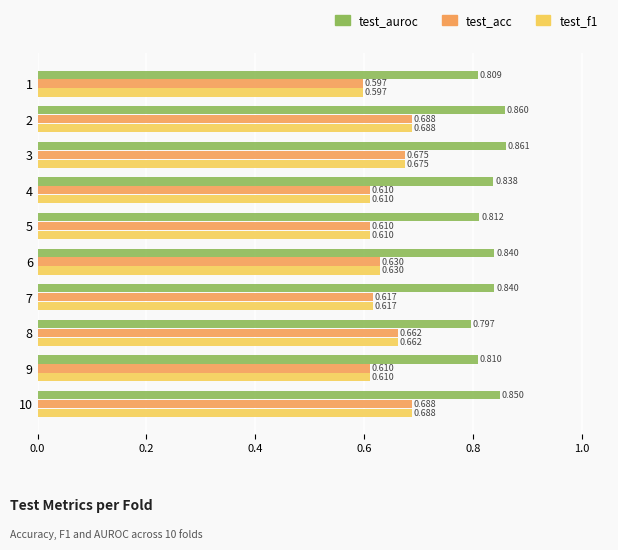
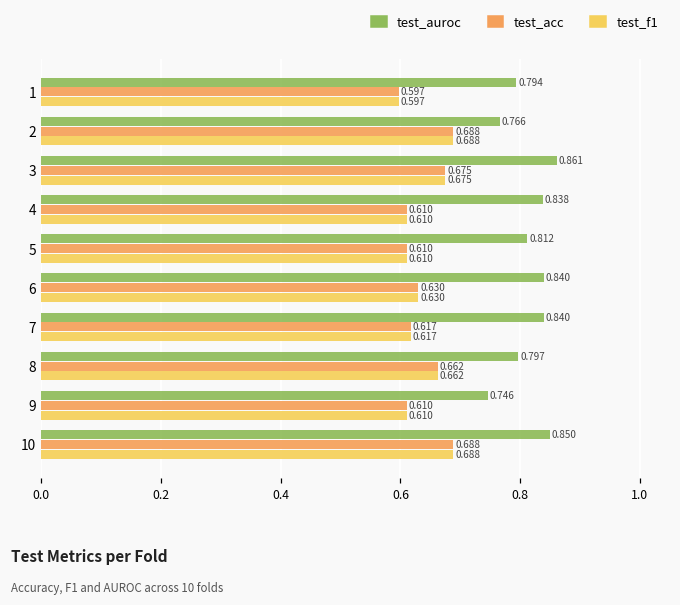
  {
    "test_auroc": {
-     "1": 0.809,
-     "2": 0.860,
+     "1": 0.794,
+     "2": 0.766,
      "3": 0.861,
      "4": 0.838,
      "5": 0.812,
      "6": 0.840,
      "7": 0.840,
      "8": 0.797,
-     "9": 0.810,
+     "9": 0.746,
      "10": 0.850
    }
  }
